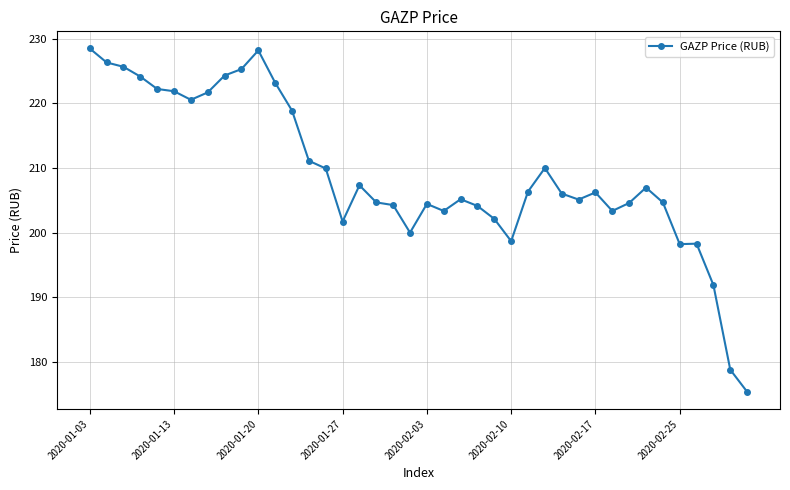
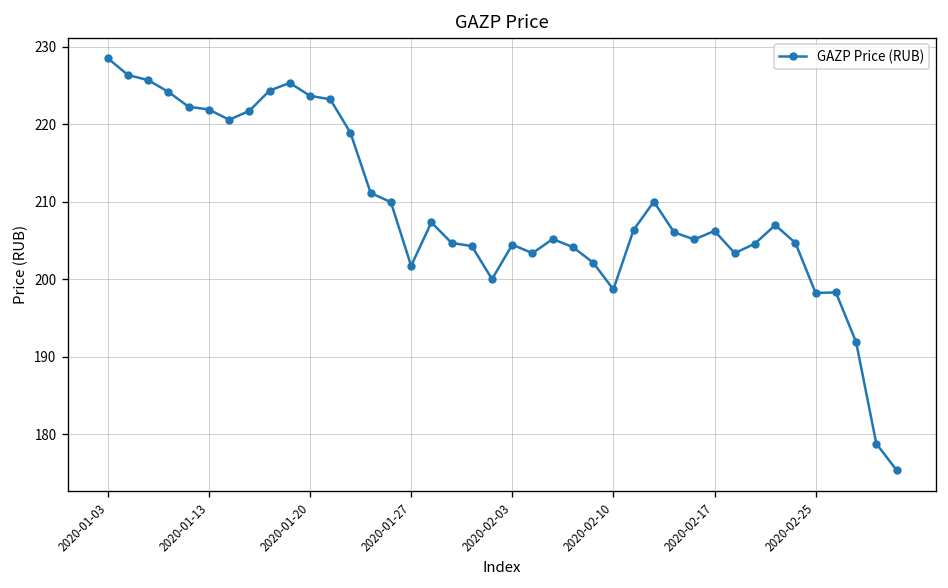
  {
    "2020-01-03": 228,
    "2020-01-13": 222,
-   "2020-01-20": 228,
+   "2020-01-20": 224,
    "2020-01-27": 202,
    "2020-02-03": 204,
    "2020-02-10": 199,
    "2020-02-17": 206,
    "2020-02-25": 198
  }
